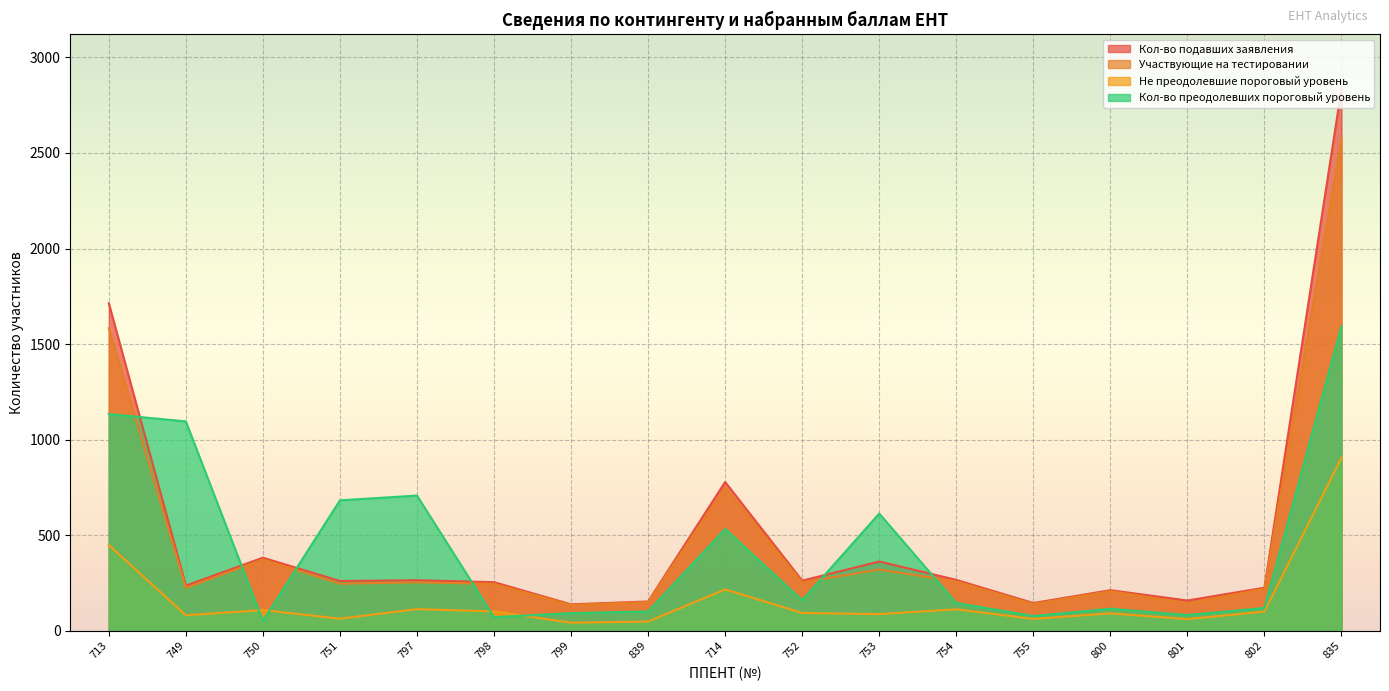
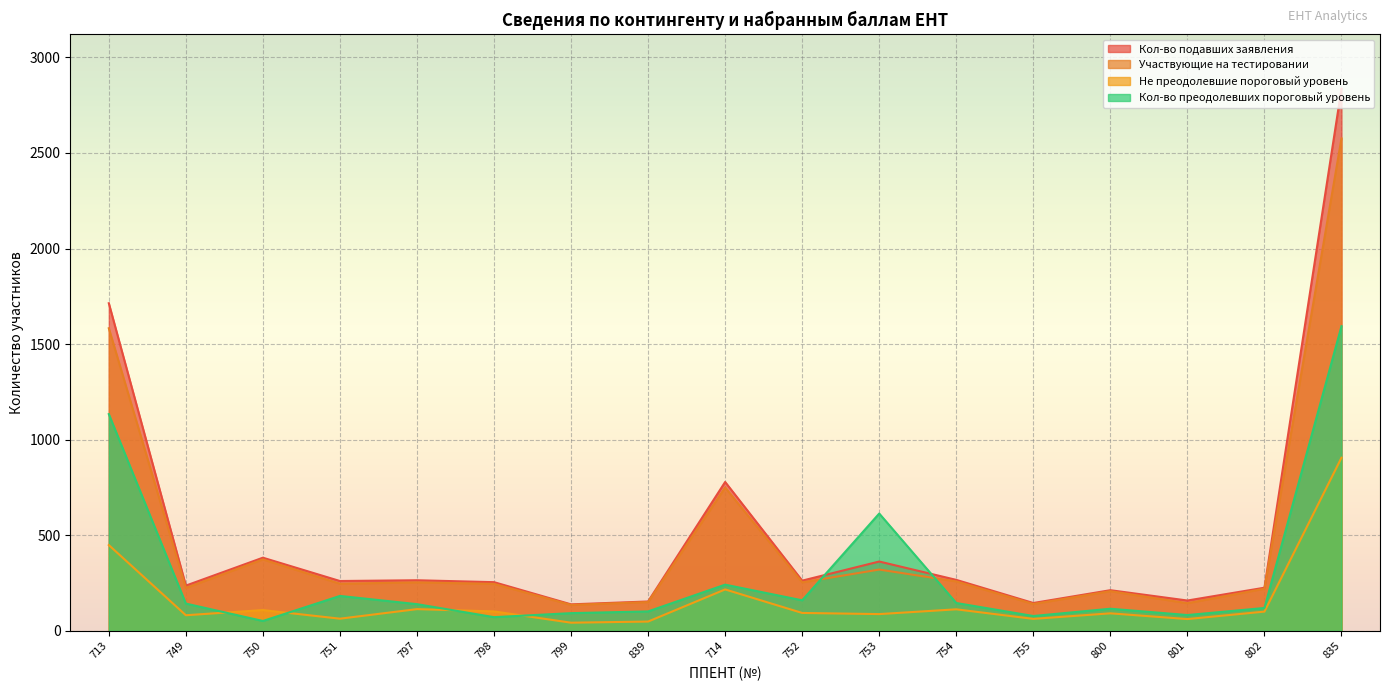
  {
    "Кол-во преодолевших пороговый уровень": {
      "713": 1130,
-     "749": 1100,
+     "749": 140,
      "750": 50,
-     "751": 680,
-     "797": 710,
+     "751": 180,
+     "797": 140,
      "798": 70,
      "799": 90,
      "839": 100,
-     "714": 530,
+     "714": 240,
      "752": 160,
      "753": 610,
      "754": 150,
      "755": 80,
      "800": 120,
      "801": 80,
      "802": 120,
      "835": 1590
    }
  }
